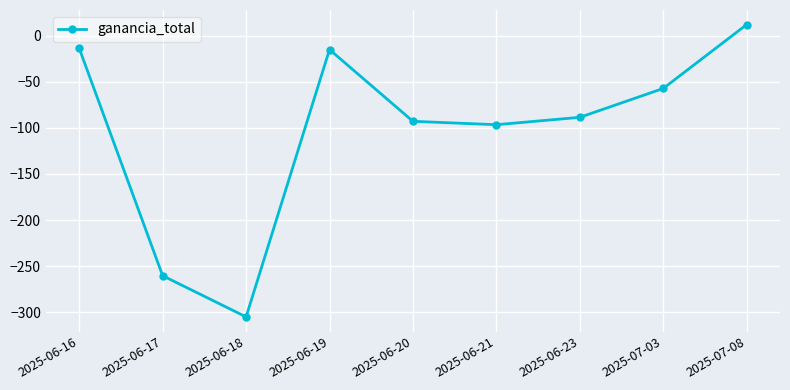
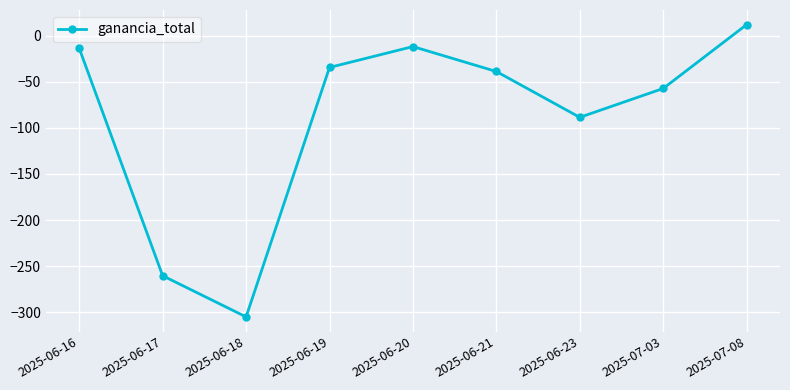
  {
    "2025-06-16": -10,
    "2025-06-17": -260,
    "2025-06-18": -310,
-   "2025-06-19": -20,
-   "2025-06-20": -90,
-   "2025-06-21": -100,
+   "2025-06-19": -30,
+   "2025-06-20": -10,
+   "2025-06-21": -40,
    "2025-06-23": -90,
    "2025-07-03": -60,
    "2025-07-08": 10
  }
